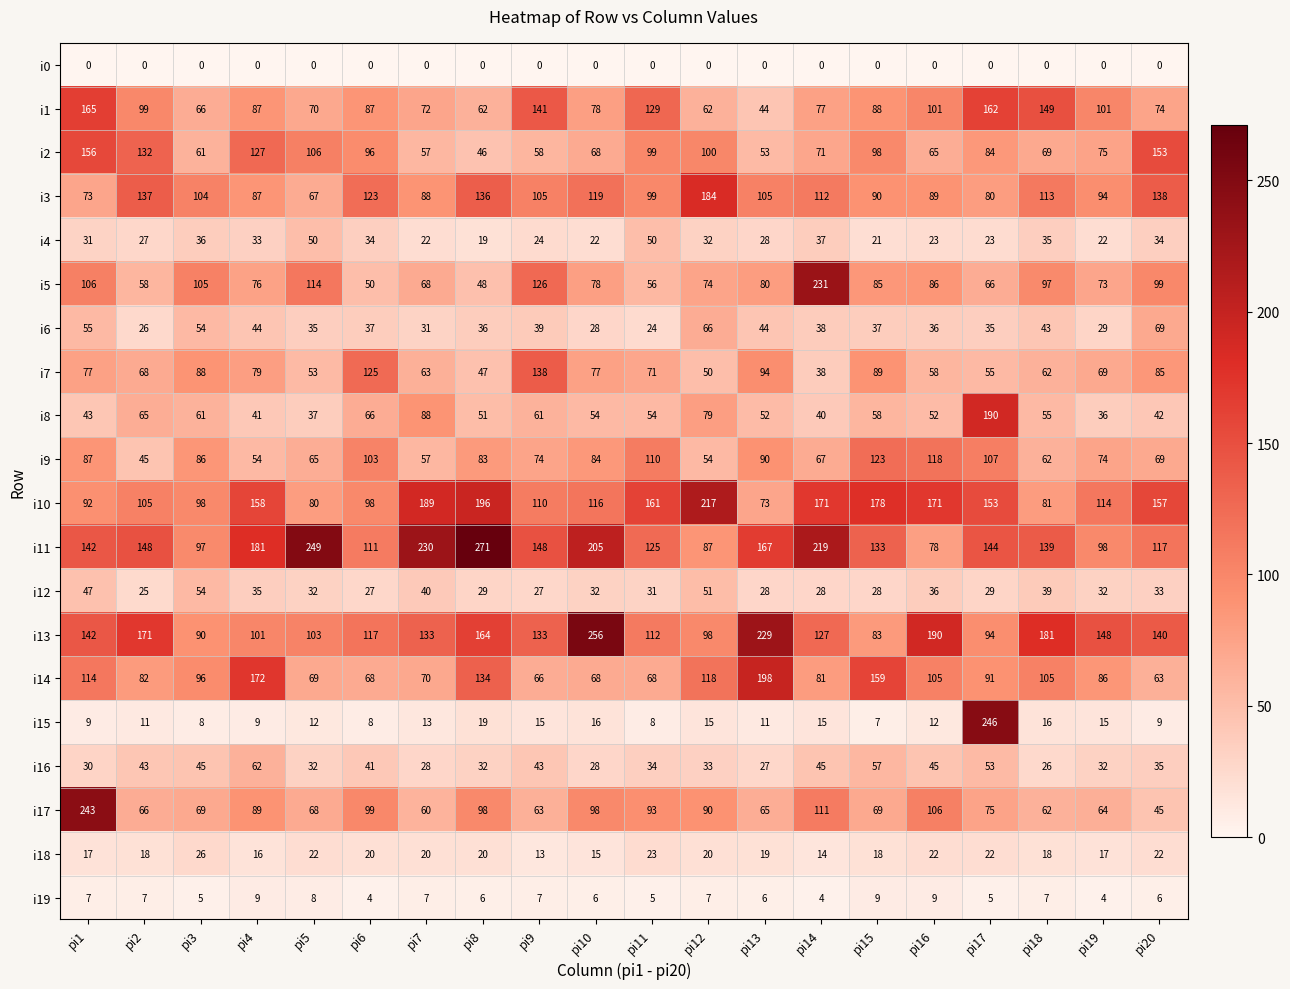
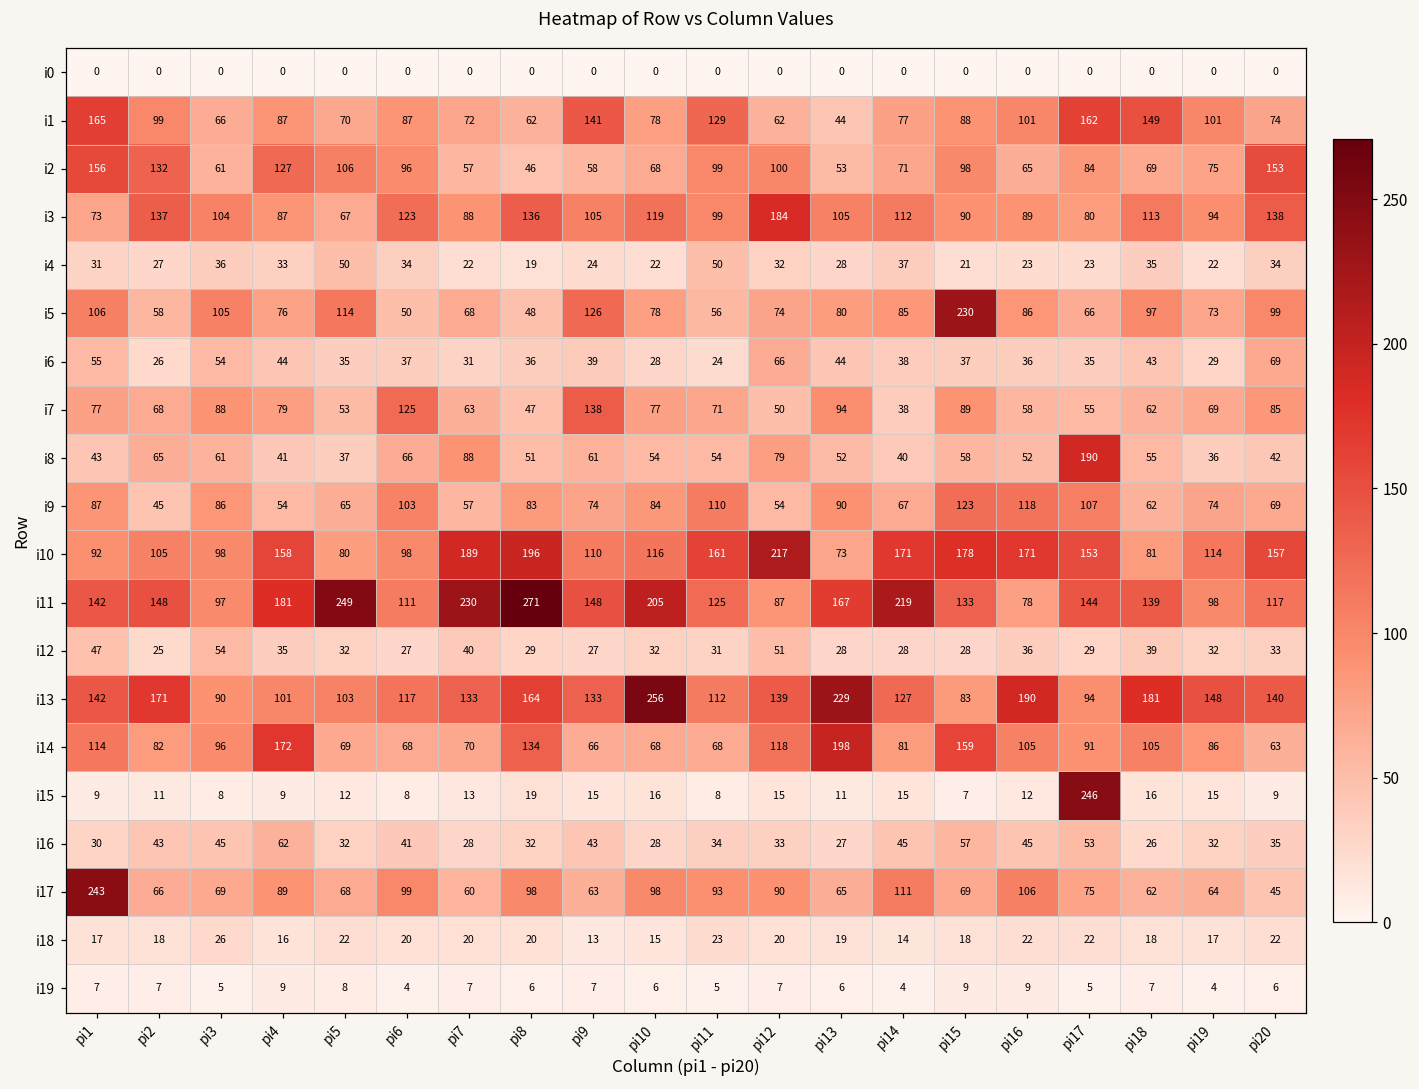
  {
    "i5": {
      "pi1": 106,
      "pi2": 58,
      "pi3": 105,
      "pi4": 76,
      "pi5": 114,
      "pi6": 50,
      "pi7": 68,
      "pi8": 48,
      "pi9": 126,
      "pi10": 78,
      "pi11": 56,
      "pi12": 74,
      "pi13": 80,
-     "pi14": 231,
-     "pi15": 85,
+     "pi14": 85,
+     "pi15": 230,
      "pi16": 86,
      "pi17": 66,
      "pi18": 97,
      "pi19": 73,
      "pi20": 99
    },
    "i13": {
      "pi1": 142,
      "pi2": 171,
      "pi3": 90,
      "pi4": 101,
      "pi5": 103,
      "pi6": 117,
      "pi7": 133,
      "pi8": 164,
      "pi9": 133,
      "pi10": 256,
      "pi11": 112,
-     "pi12": 98,
+     "pi12": 139,
      "pi13": 229,
      "pi14": 127,
      "pi15": 83,
      "pi16": 190,
      "pi17": 94,
      "pi18": 181,
      "pi19": 148,
      "pi20": 140
    }
  }
